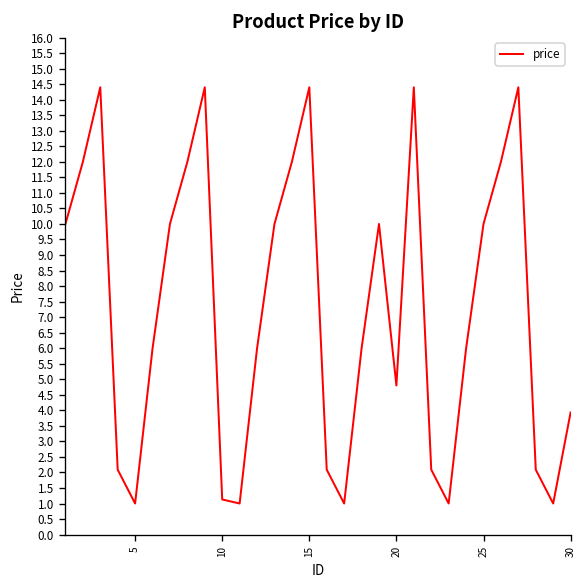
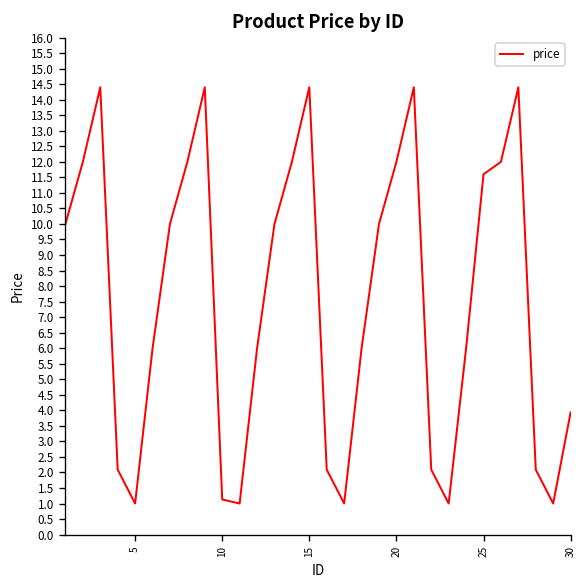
  {
    "5": 1.0,
    "10": 1.1,
    "15": 14.4,
-   "20": 4.8,
-   "25": 10.0,
+   "20": 12.0,
+   "25": 11.6,
    "30": 3.9
  }
